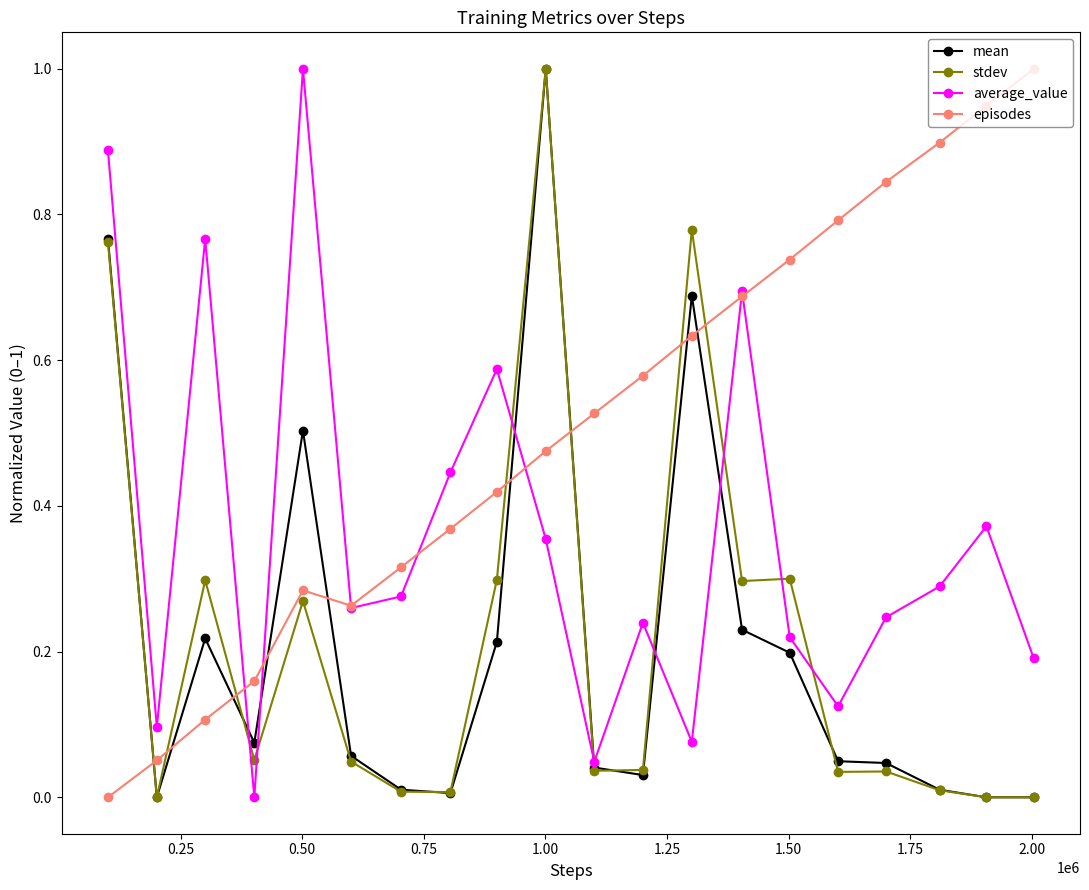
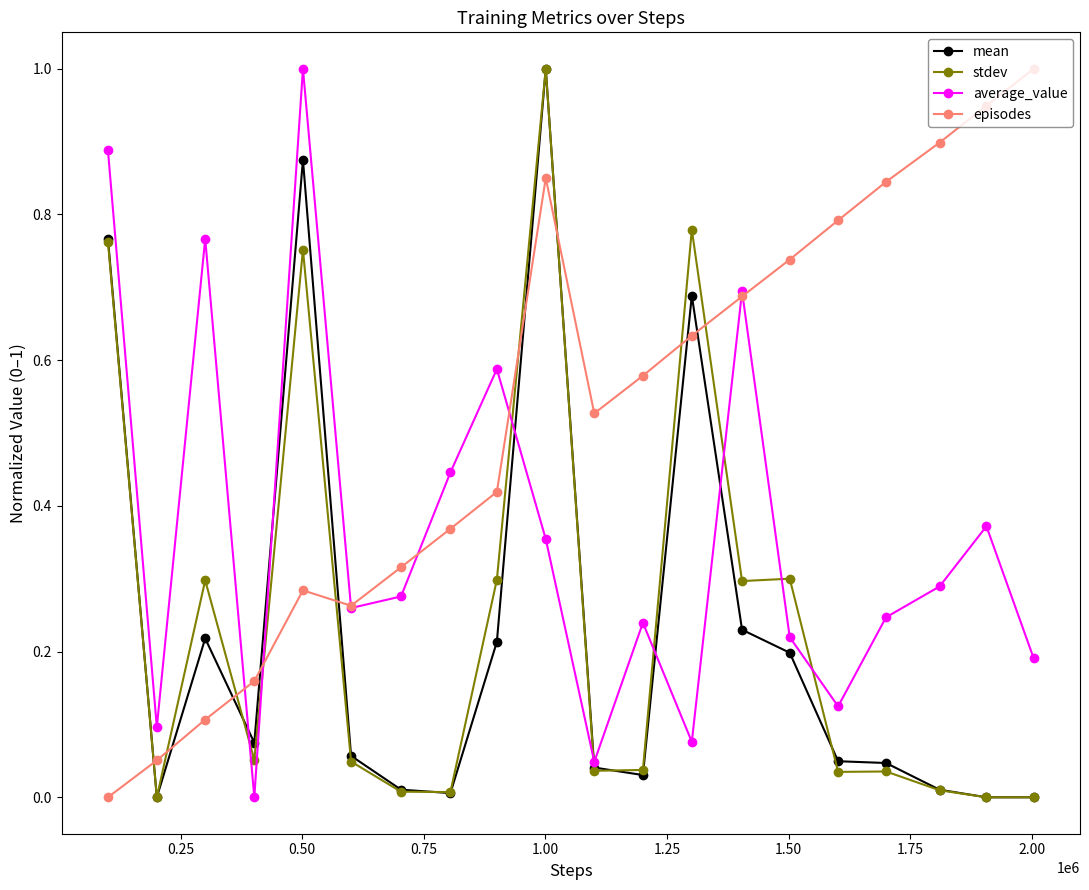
  {
    "mean": {
-     "0.50": 0.50
+     "0.50": 0.88
    },
    "stdev": {
-     "0.50": 0.27
+     "0.50": 0.75
    },
    "average_value": {
      "0.50": 1.00,
      "1.00": 0.35
    },
    "episodes": {
      "0.50": 0.28,
-     "1.00": 0.48
+     "1.00": 0.85
    }
  }
